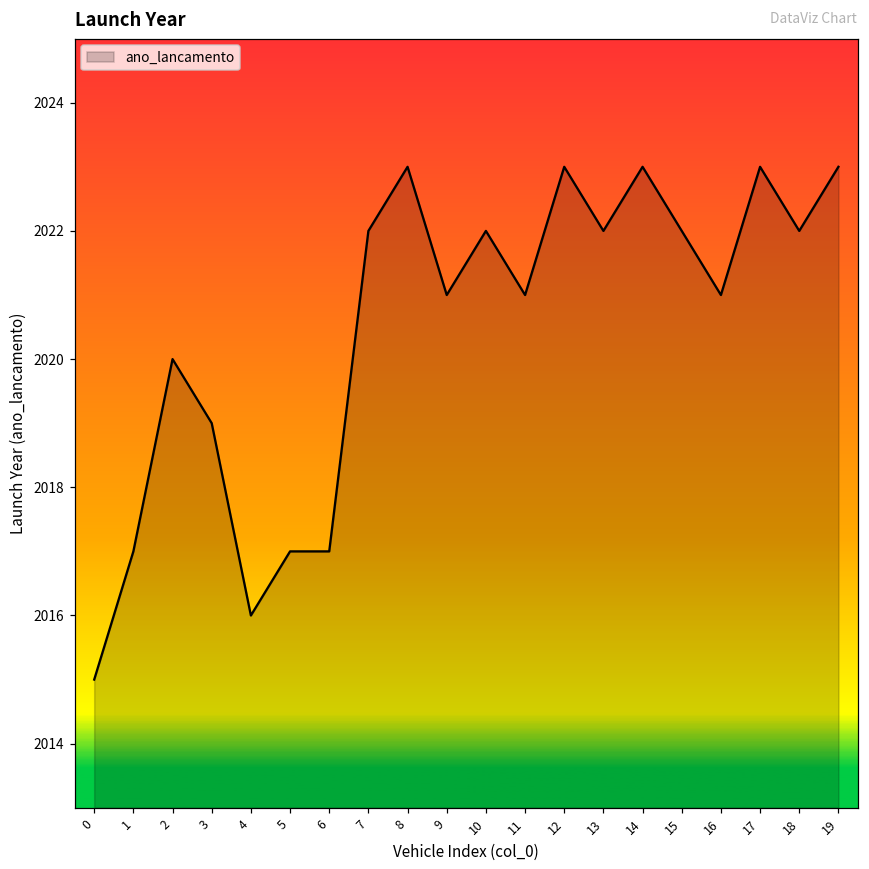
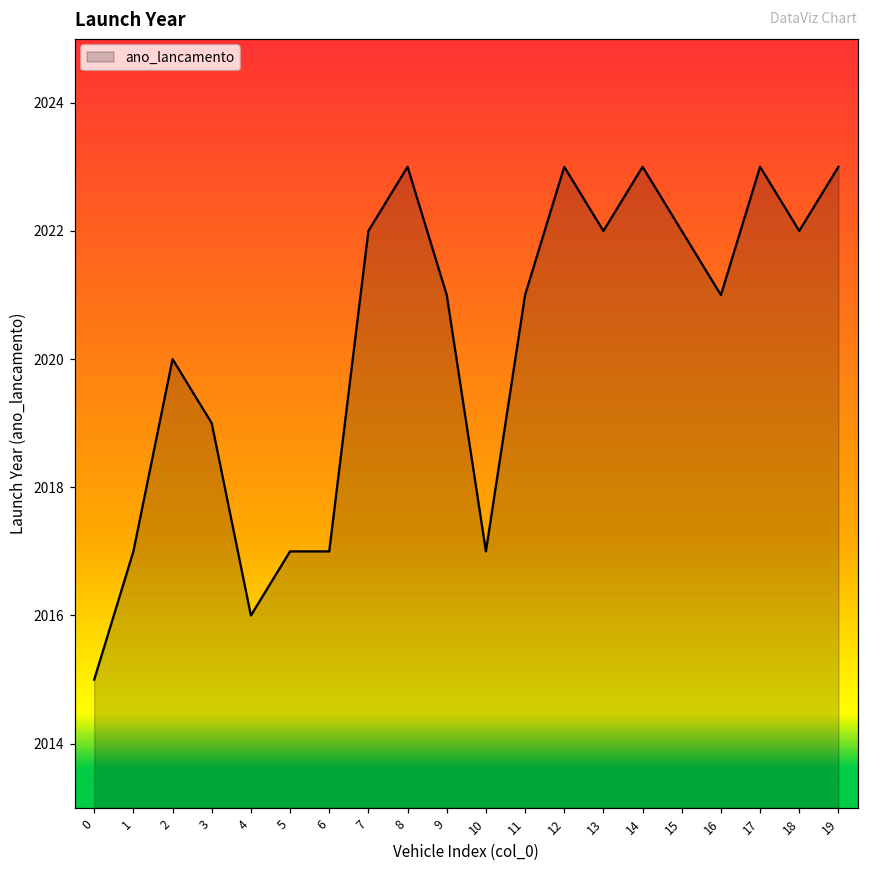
  {
    "0": 2015,
    "1": 2017,
    "2": 2020,
    "3": 2019,
    "4": 2016,
    "5": 2017,
    "6": 2017,
    "7": 2022,
    "8": 2023,
    "9": 2021,
-   "10": 2022,
+   "10": 2017,
    "11": 2021,
    "12": 2023,
    "13": 2022,
    "14": 2023,
    "15": 2022,
    "16": 2021,
    "17": 2023,
    "18": 2022,
    "19": 2023
  }
